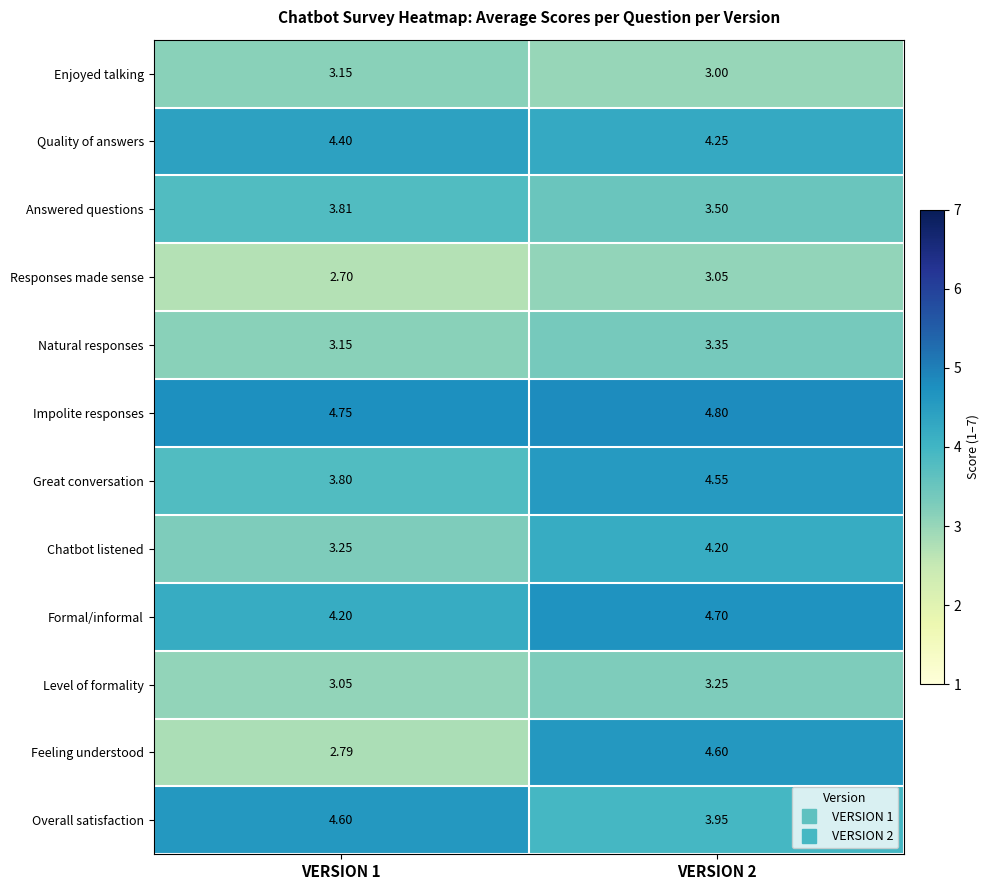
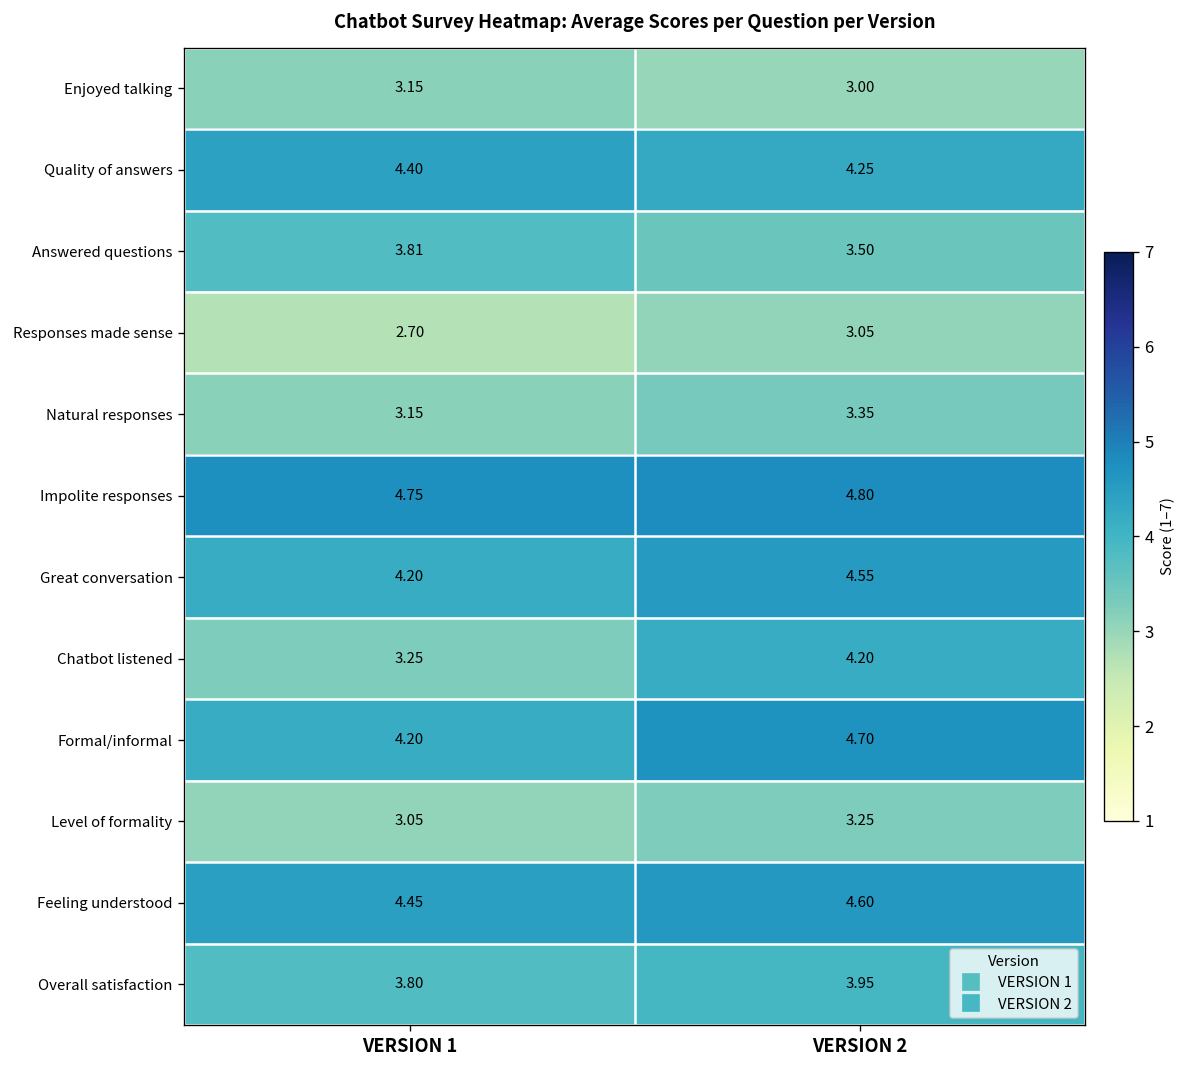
  {
    "Enjoyed talking": {
      "VERSION 1": 3.15,
      "VERSION 2": 3.00
    },
    "Quality of answers": {
      "VERSION 1": 4.40,
      "VERSION 2": 4.25
    },
    "Answered questions": {
      "VERSION 1": 3.81,
      "VERSION 2": 3.50
    },
    "Responses made sense": {
      "VERSION 1": 2.70,
      "VERSION 2": 3.05
    },
    "Natural responses": {
      "VERSION 1": 3.15,
      "VERSION 2": 3.35
    },
    "Impolite responses": {
      "VERSION 1": 4.75,
      "VERSION 2": 4.80
    },
    "Great conversation": {
-     "VERSION 1": 3.80,
+     "VERSION 1": 4.20,
      "VERSION 2": 4.55
    },
    "Chatbot listened": {
      "VERSION 1": 3.25,
      "VERSION 2": 4.20
    },
    "Formal/informal": {
      "VERSION 1": 4.20,
      "VERSION 2": 4.70
    },
    "Level of formality": {
      "VERSION 1": 3.05,
      "VERSION 2": 3.25
    },
    "Feeling understood": {
-     "VERSION 1": 2.79,
+     "VERSION 1": 4.45,
      "VERSION 2": 4.60
    },
    "Overall satisfaction": {
-     "VERSION 1": 4.60,
+     "VERSION 1": 3.80,
      "VERSION 2": 3.95
    }
  }
